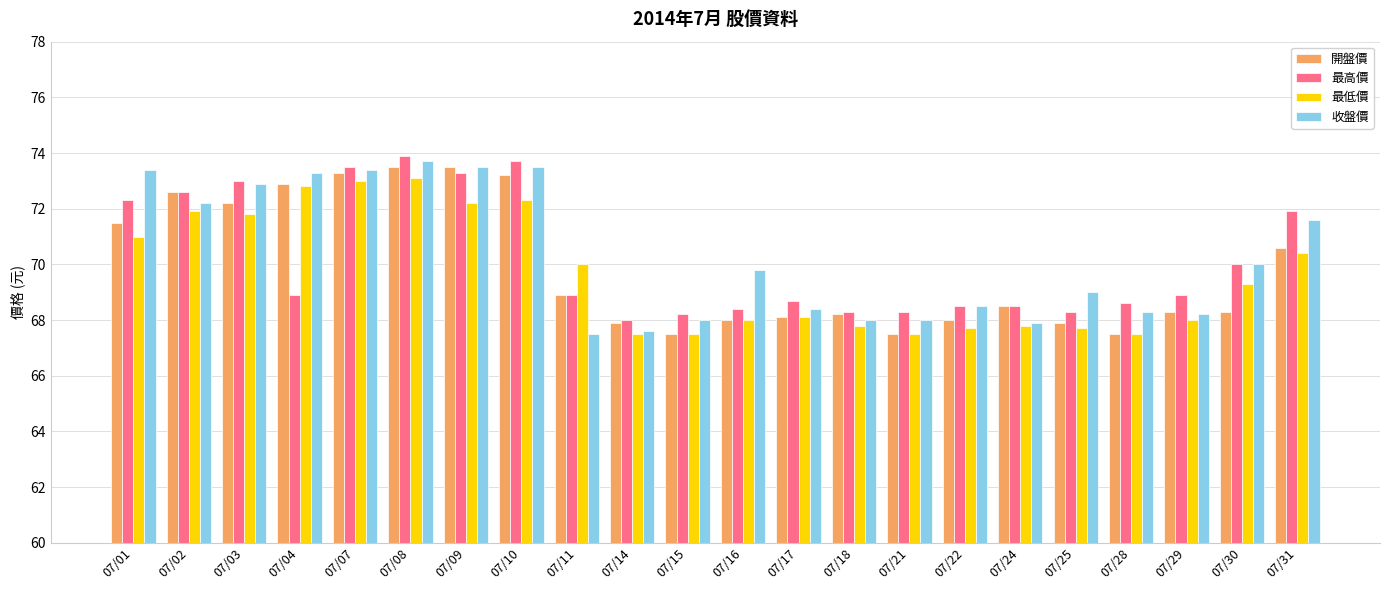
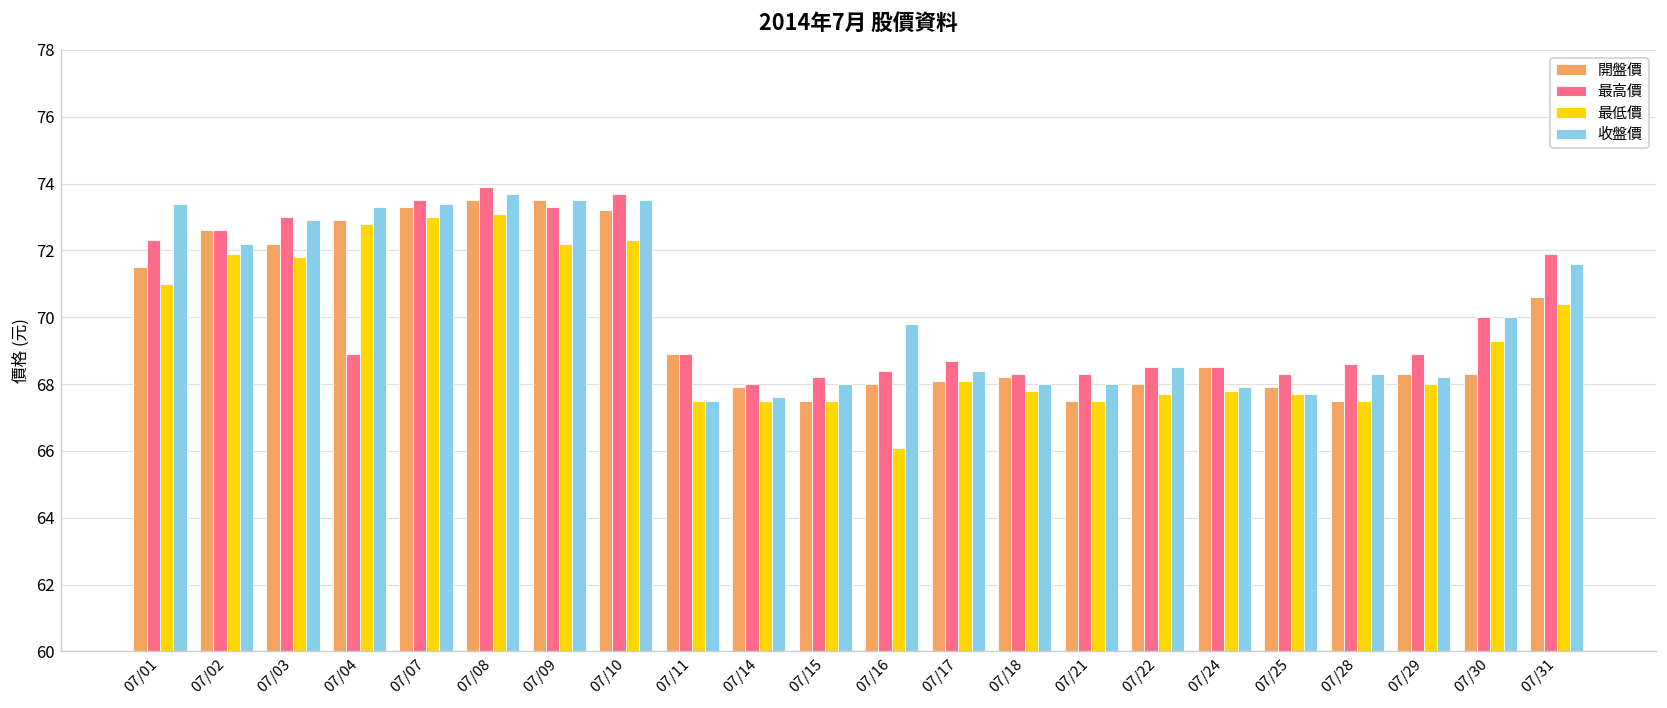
  {
    "開盤價": {
      "07/01": 71.5,
      "07/02": 72.6,
      "07/03": 72.2,
      "07/04": 72.9,
      "07/07": 73.3,
      "07/08": 73.5,
      "07/09": 73.5,
      "07/10": 73.2,
      "07/11": 68.9,
      "07/14": 67.9,
      "07/15": 67.5,
      "07/16": 68.0,
      "07/17": 68.1,
      "07/18": 68.2,
      "07/21": 67.5,
      "07/22": 68.0,
      "07/24": 68.5,
      "07/25": 67.9,
      "07/28": 67.5,
      "07/29": 68.3,
      "07/30": 68.3,
      "07/31": 70.6
    },
    "最高價": {
      "07/01": 72.3,
      "07/02": 72.6,
      "07/03": 73.0,
      "07/04": 68.9,
      "07/07": 73.5,
      "07/08": 73.9,
      "07/09": 73.3,
      "07/10": 73.7,
      "07/11": 68.9,
      "07/14": 68.0,
      "07/15": 68.2,
      "07/16": 68.4,
      "07/17": 68.7,
      "07/18": 68.3,
      "07/21": 68.3,
      "07/22": 68.5,
      "07/24": 68.5,
      "07/25": 68.3,
      "07/28": 68.6,
      "07/29": 68.9,
      "07/30": 70.0,
      "07/31": 71.9
    },
    "最低價": {
      "07/01": 71.0,
      "07/02": 71.9,
      "07/03": 71.8,
      "07/04": 72.8,
      "07/07": 73.0,
      "07/08": 73.1,
      "07/09": 72.2,
      "07/10": 72.3,
-     "07/11": 70.0,
+     "07/11": 67.5,
      "07/14": 67.5,
      "07/15": 67.5,
-     "07/16": 68.0,
+     "07/16": 66.1,
      "07/17": 68.1,
      "07/18": 67.8,
      "07/21": 67.5,
      "07/22": 67.7,
      "07/24": 67.8,
      "07/25": 67.7,
      "07/28": 67.5,
      "07/29": 68.0,
      "07/30": 69.3,
      "07/31": 70.4
    },
    "收盤價": {
      "07/01": 73.4,
      "07/02": 72.2,
      "07/03": 72.9,
      "07/04": 73.3,
      "07/07": 73.4,
      "07/08": 73.7,
      "07/09": 73.5,
      "07/10": 73.5,
      "07/11": 67.5,
      "07/14": 67.6,
      "07/15": 68.0,
      "07/16": 69.8,
      "07/17": 68.4,
      "07/18": 68.0,
      "07/21": 68.0,
      "07/22": 68.5,
      "07/24": 67.9,
-     "07/25": 69.0,
+     "07/25": 67.7,
      "07/28": 68.3,
      "07/29": 68.2,
      "07/30": 70.0,
      "07/31": 71.6
    }
  }
